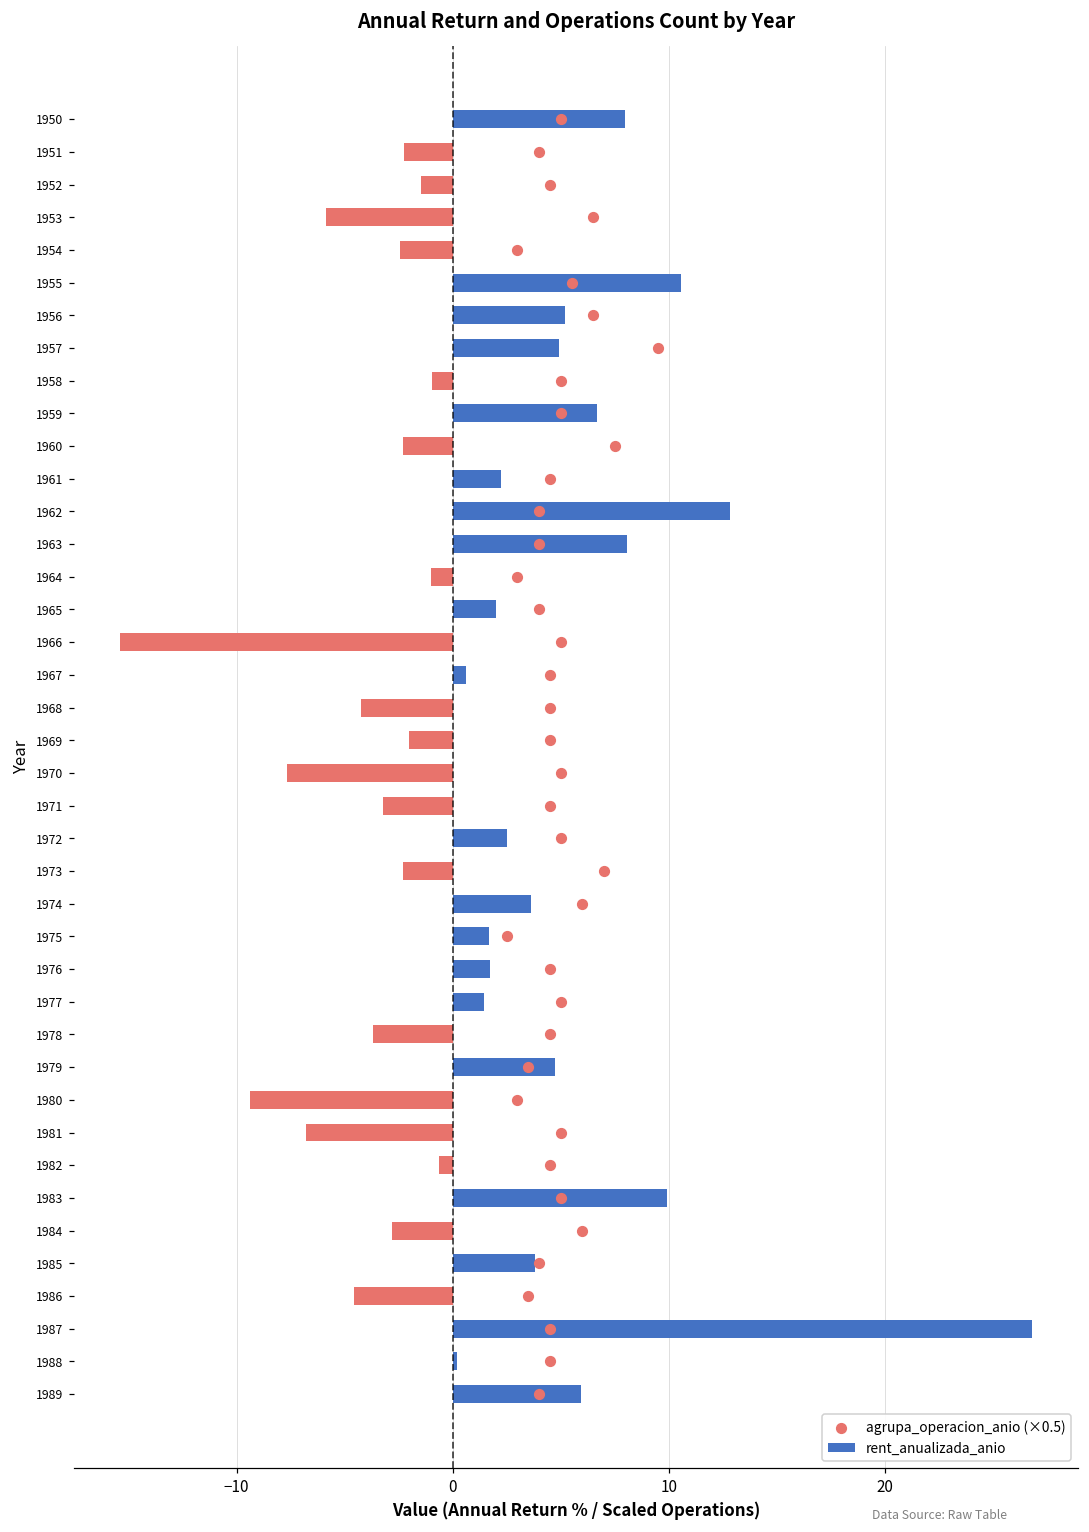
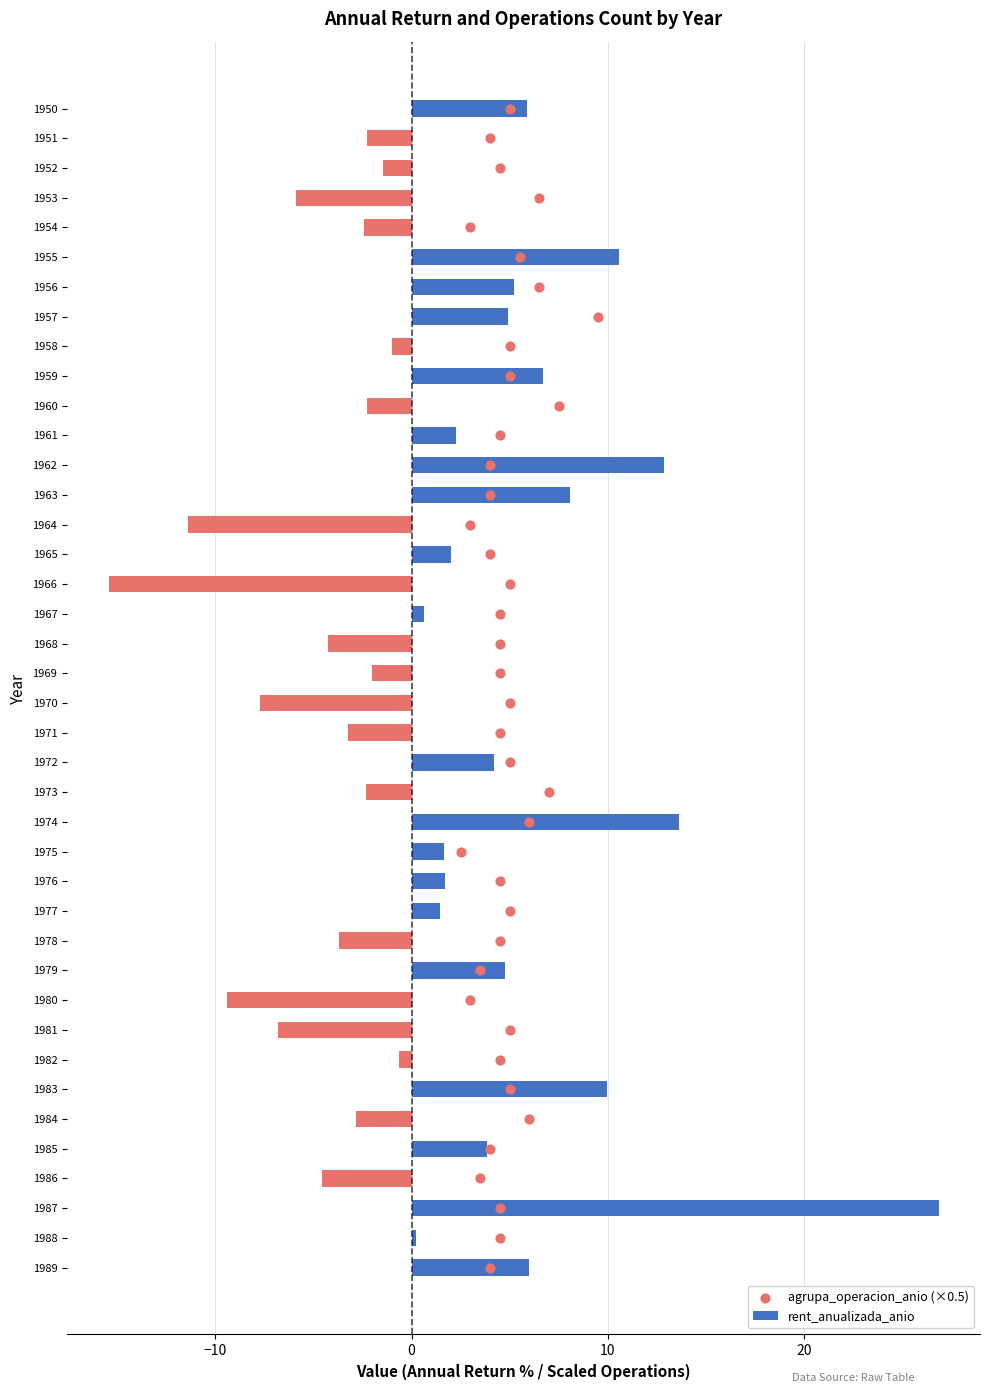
  {
    "rent_anualizada_anio": {
-     "1950": 8.0,
+     "1950": 5.9,
      "1951": -2.3,
      "1952": -1.5,
      "1953": -5.9,
      "1954": -2.4,
      "1955": 10.6,
      "1956": 5.2,
      "1957": 4.9,
      "1958": -1.0,
      "1959": 6.7,
      "1960": -2.3,
      "1961": 2.3,
      "1962": 12.8,
      "1963": 8.1,
-     "1964": -1.0,
+     "1964": -11.4,
      "1965": 2.0,
      "1966": -15.4,
      "1967": 0.6,
      "1968": -4.2,
      "1969": -2.0,
      "1970": -7.7,
      "1971": -3.2,
-     "1972": 2.5,
+     "1972": 4.2,
      "1973": -2.3,
-     "1974": 3.6,
+     "1974": 13.6,
      "1975": 1.7,
      "1976": 1.7,
      "1977": 1.5,
      "1978": -3.7,
      "1979": 4.8,
      "1980": -9.4,
      "1981": -6.8,
      "1982": -0.7,
      "1983": 9.9,
      "1984": -2.8,
      "1985": 3.8,
      "1986": -4.6,
      "1987": 26.8,
      "1988": 0.2,
      "1989": 6.0
    }
  }
